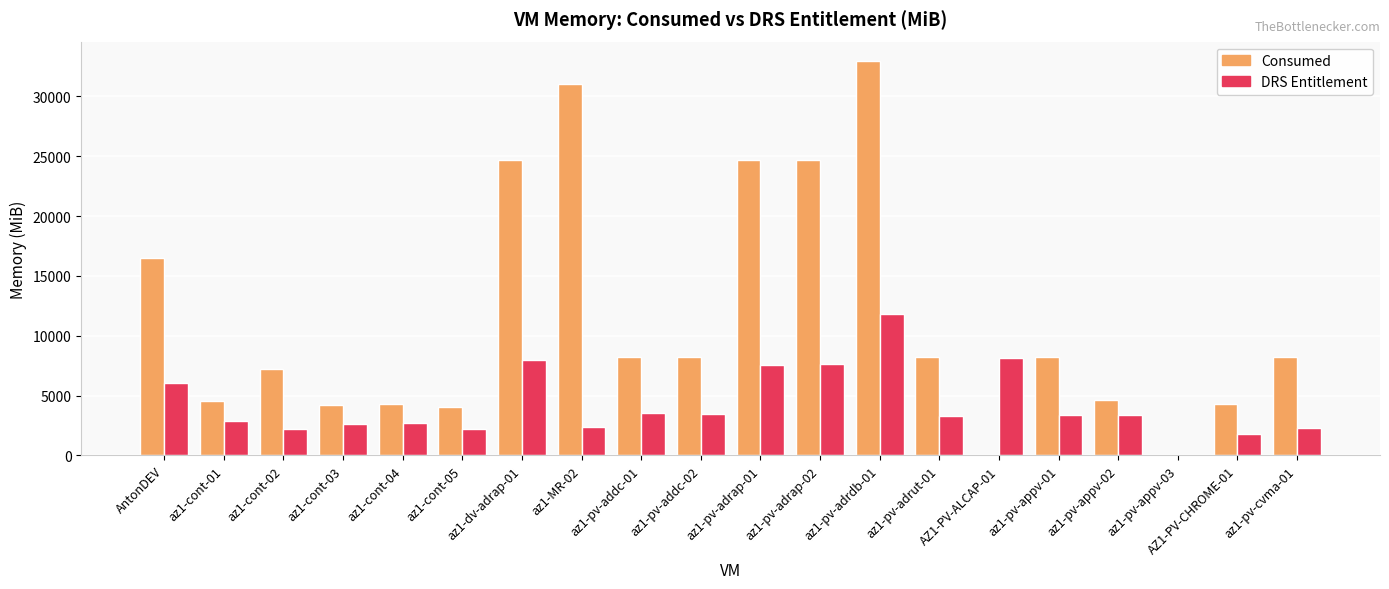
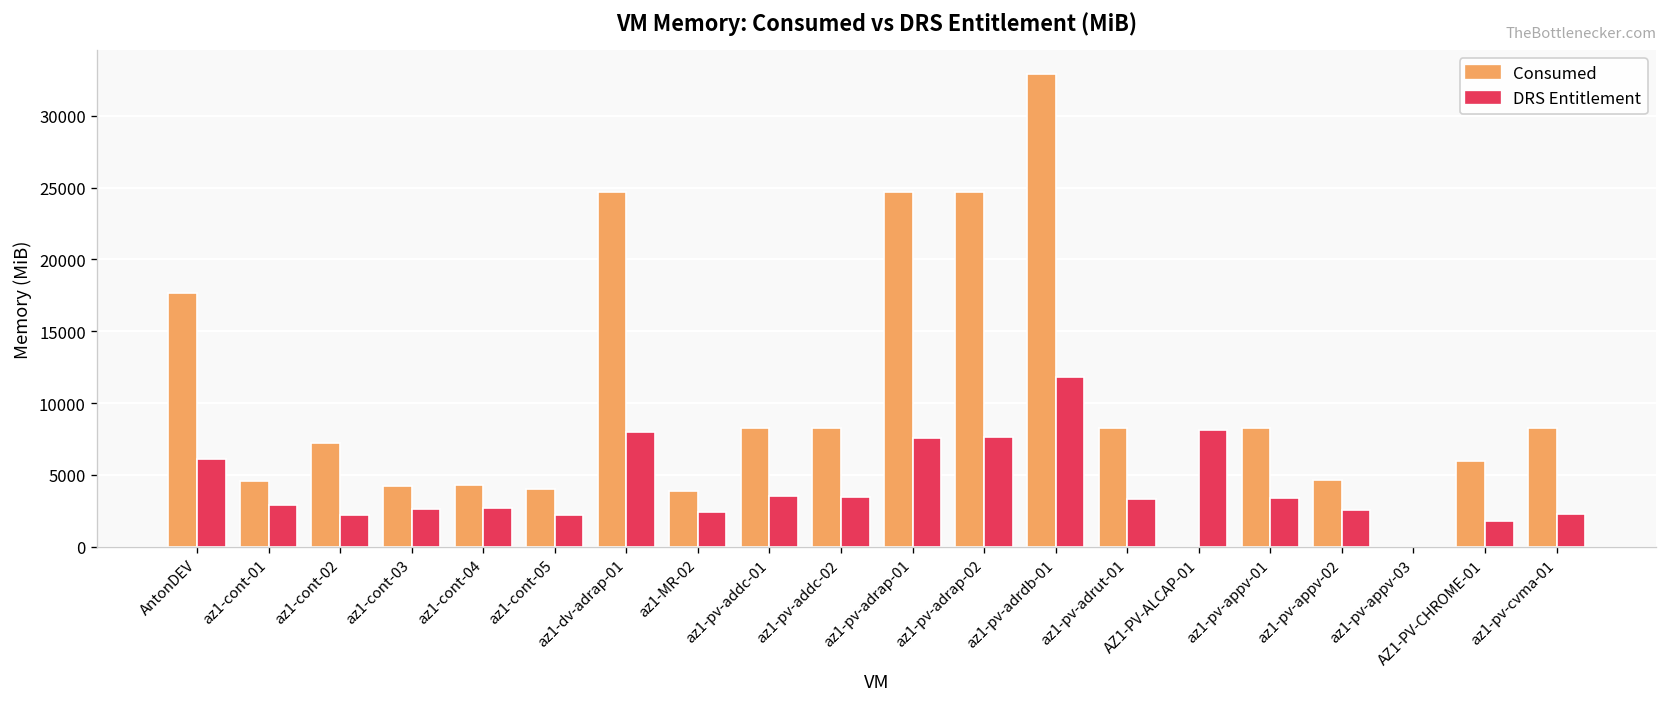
  {
    "Consumed": {
-     "AntonDEV": 16500,
+     "AntonDEV": 17700,
      "az1-cont-01": 4600,
      "az1-cont-02": 7200,
      "az1-cont-03": 4200,
      "az1-cont-04": 4300,
      "az1-cont-05": 4000,
      "az1-dv-adrap-01": 24700,
-     "az1-MR-02": 31000,
+     "az1-MR-02": 3900,
      "az1-pv-addc-01": 8300,
      "az1-pv-addc-02": 8300,
      "az1-pv-adrap-01": 24700,
      "az1-pv-adrap-02": 24700,
      "az1-pv-adrdb-01": 32900,
      "az1-pv-adrut-01": 8300,
      "AZ1-PV-ALCAP-01": 0,
      "az1-pv-appv-01": 8300,
      "az1-pv-appv-02": 4700,
      "az1-pv-appv-03": 0,
-     "AZ1-PV-CHROME-01": 4300,
+     "AZ1-PV-CHROME-01": 6000,
      "az1-pv-cvma-01": 8300
    },
    "DRS Entitlement": {
      "AntonDEV": 6100,
      "az1-cont-01": 2900,
      "az1-cont-02": 2200,
      "az1-cont-03": 2600,
      "az1-cont-04": 2700,
      "az1-cont-05": 2200,
      "az1-dv-adrap-01": 8000,
      "az1-MR-02": 2400,
      "az1-pv-addc-01": 3500,
      "az1-pv-addc-02": 3400,
      "az1-pv-adrap-01": 7600,
      "az1-pv-adrap-02": 7700,
      "az1-pv-adrdb-01": 11800,
      "az1-pv-adrut-01": 3300,
      "AZ1-PV-ALCAP-01": 8100,
      "az1-pv-appv-01": 3400,
-     "az1-pv-appv-02": 3400,
+     "az1-pv-appv-02": 2500,
      "az1-pv-appv-03": 0,
      "AZ1-PV-CHROME-01": 1800,
      "az1-pv-cvma-01": 2300
    }
  }
